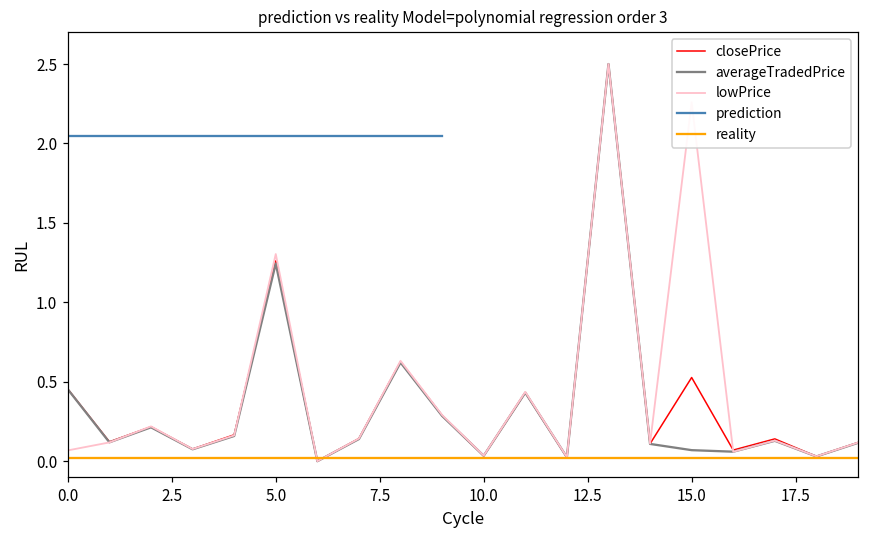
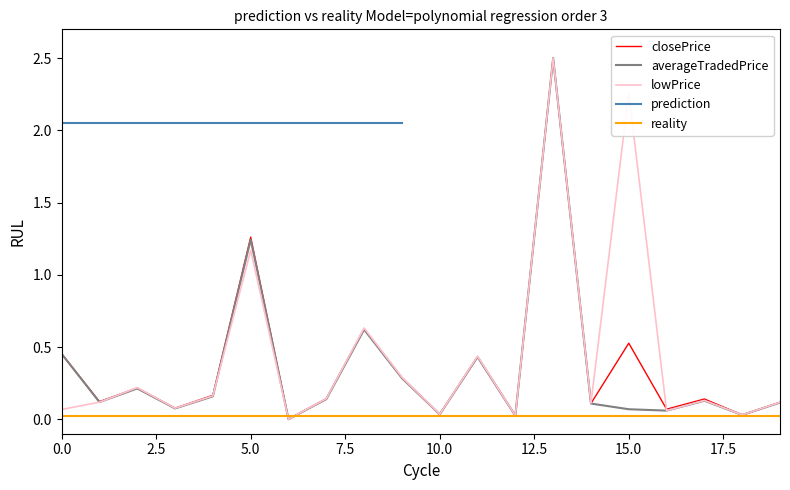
  {
    "closePrice": {
      "15.0": 0.53
    },
    "averageTradedPrice": {
      "15.0": 0.07
    },
    "lowPrice": {
      "0.0": 0.07,
-     "5.0": 1.30
+     "5.0": 1.17
    },
    "prediction": {
      "0.0": 2.05,
      "5.0": 2.05
    },
    "reality": {
      "0.0": 0.02,
      "5.0": 0.02,
      "15.0": 0.02
    }
  }
